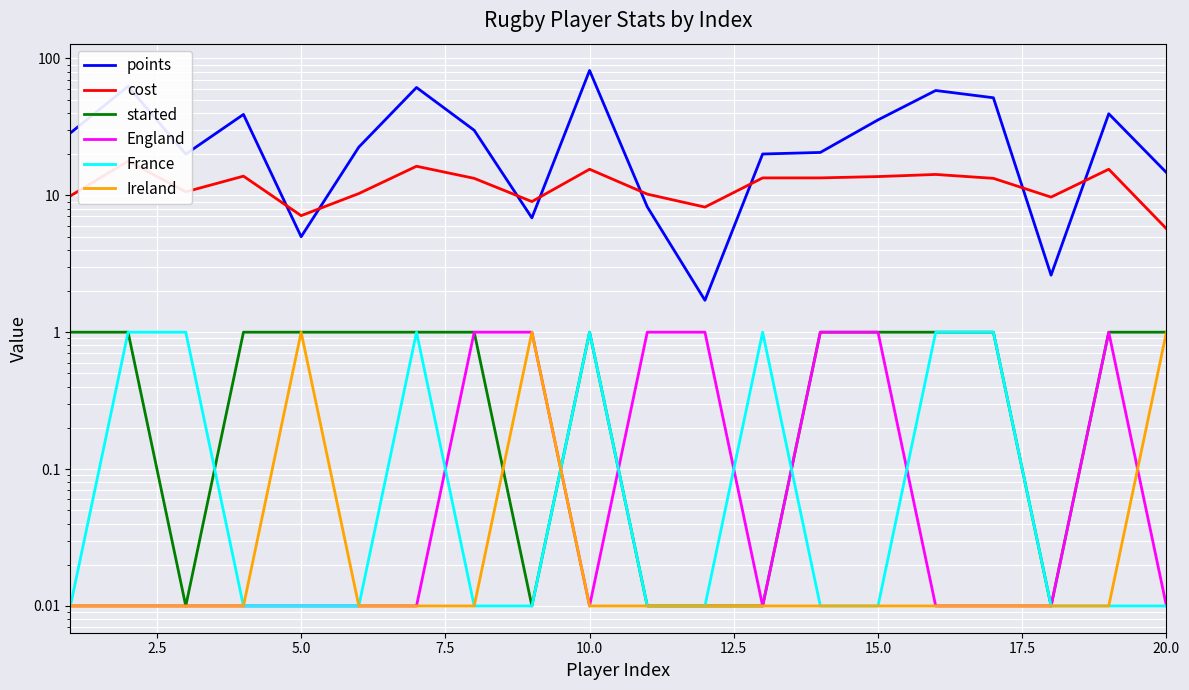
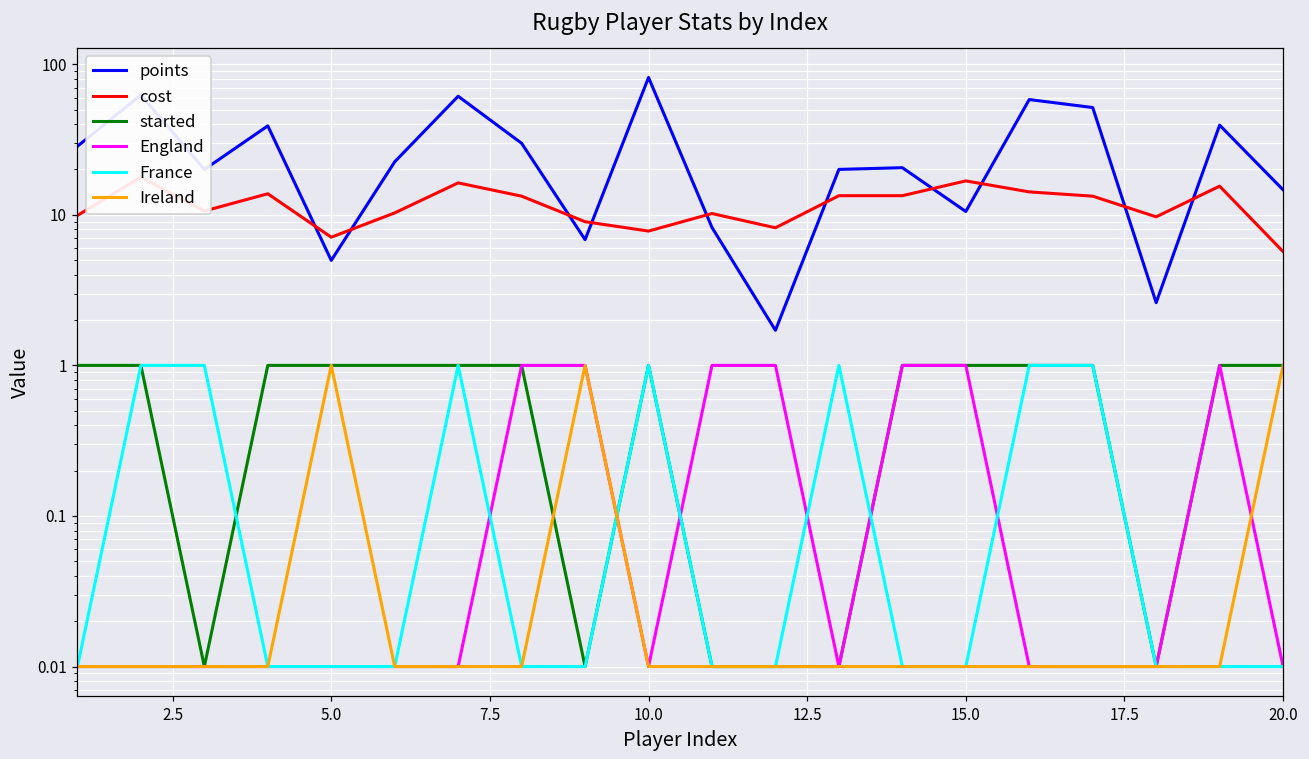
  {
    "points": {
      "5.0": 5,
      "10.0": 80,
-     "15.0": 36,
+     "15.0": 11,
      "20.0": 15
    },
    "cost": {
      "5.0": 7,
-     "10.0": 16,
-     "15.0": 14,
+     "10.0": 8,
+     "15.0": 17,
      "20.0": 5.7
    }
  }
